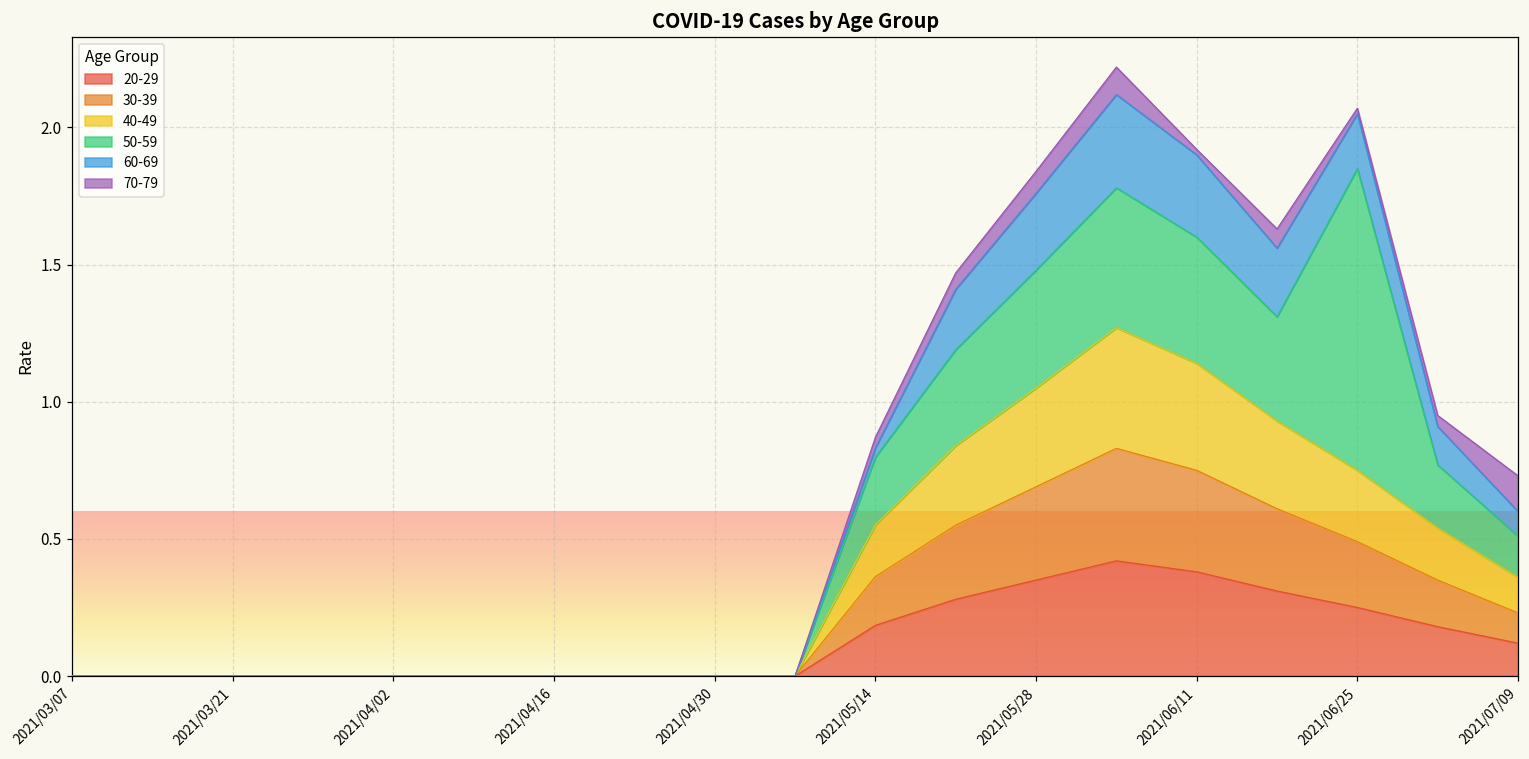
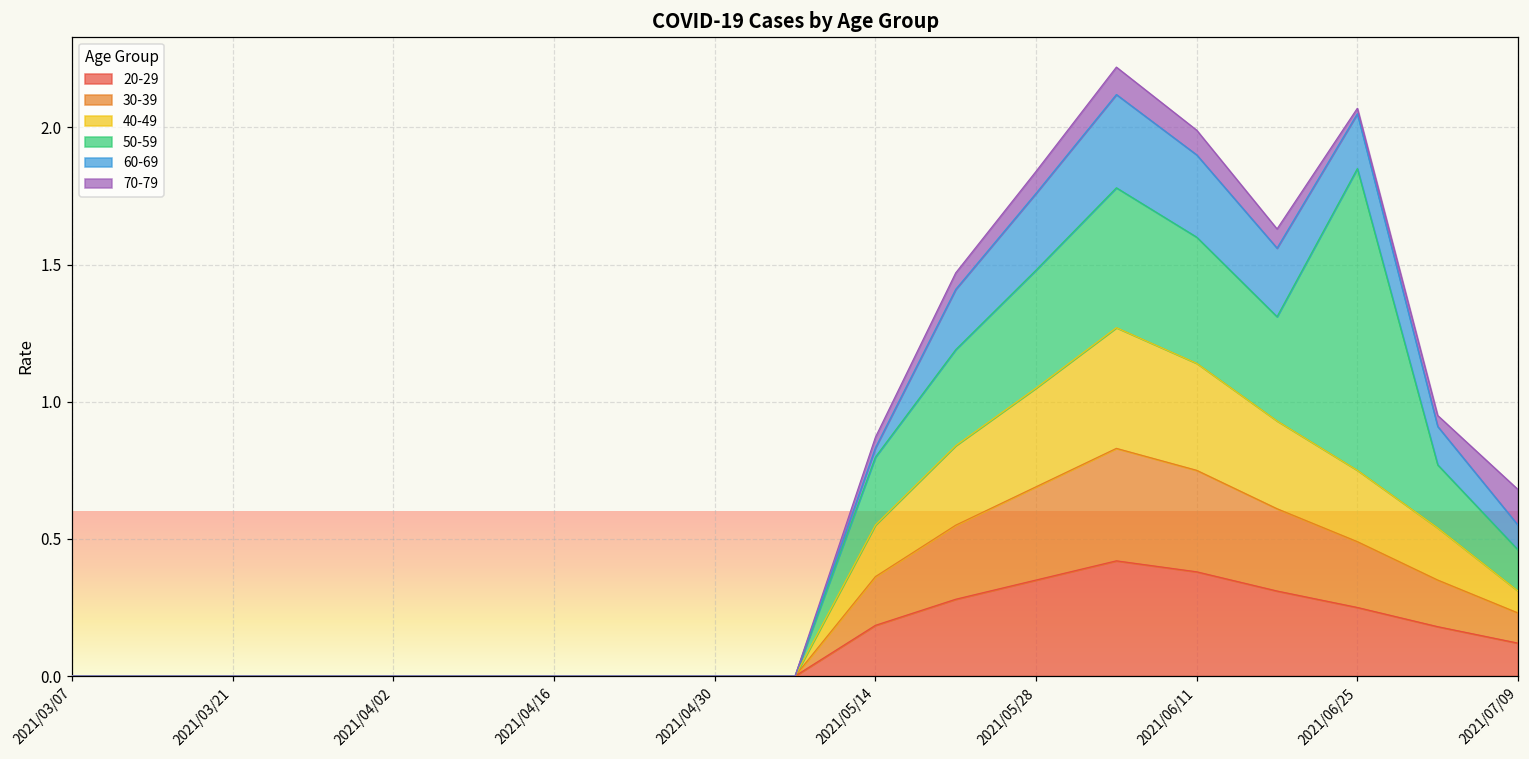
  {
    "40-49": {
      "2021/05/14": 0.19,
      "2021/05/28": 0.36,
      "2021/06/11": 0.39,
      "2021/06/25": 0.26,
-     "2021/07/09": 0.13
+     "2021/07/09": 0.08
    },
    "50-59": {
      "2021/05/14": 0.25,
      "2021/05/28": 0.43,
      "2021/06/11": 0.46,
      "2021/06/25": 1.10,
      "2021/07/09": 0.15
    },
    "60-69": {
      "2021/05/14": 0.03,
      "2021/05/28": 0.28,
      "2021/06/11": 0.30,
      "2021/06/25": 0.20,
      "2021/07/09": 0.09
    },
    "70-79": {
      "2021/05/14": 0.04,
      "2021/05/28": 0.08,
-     "2021/06/11": 0.02,
+     "2021/06/11": 0.09,
      "2021/06/25": 0.02,
      "2021/07/09": 0.13
    }
  }
